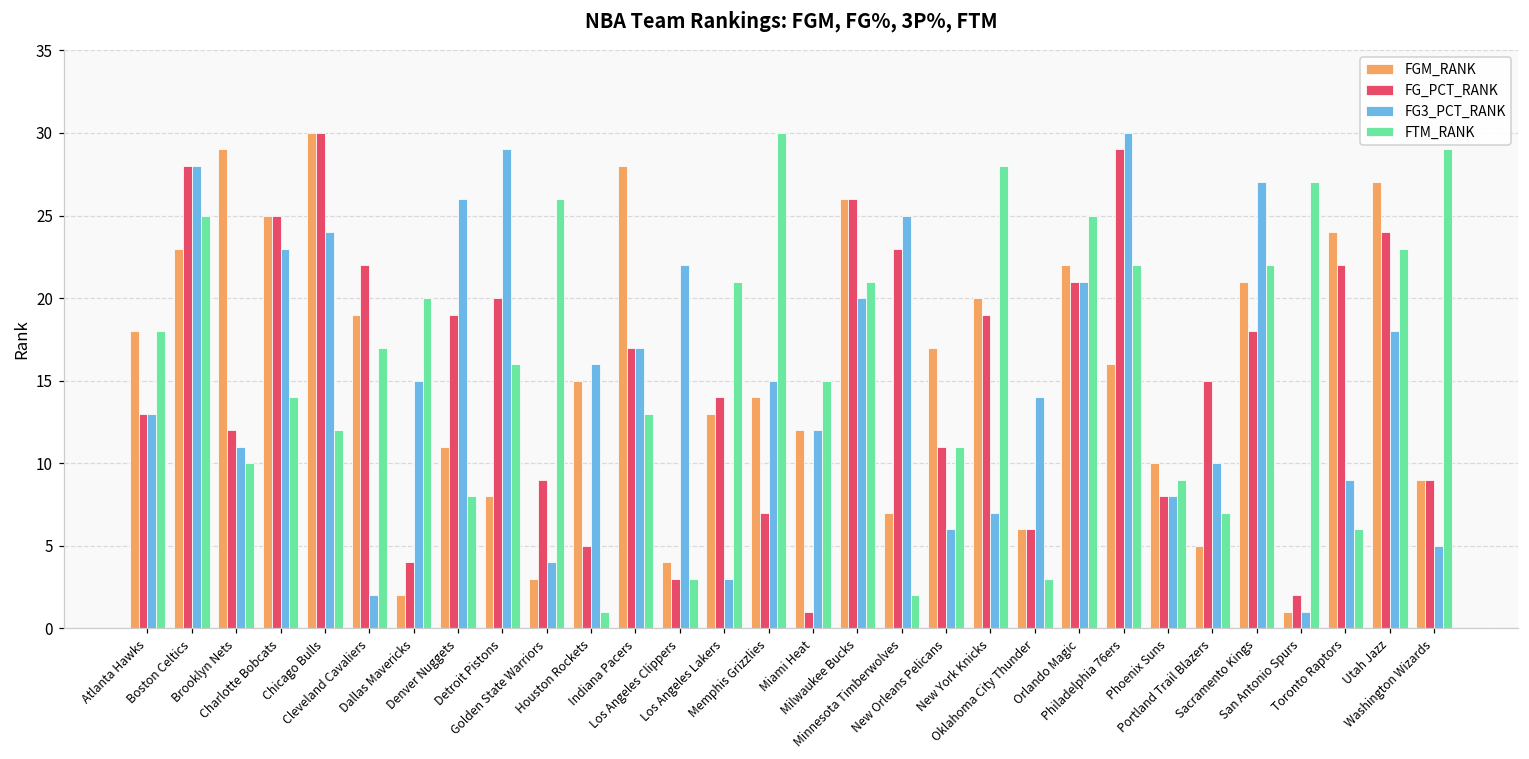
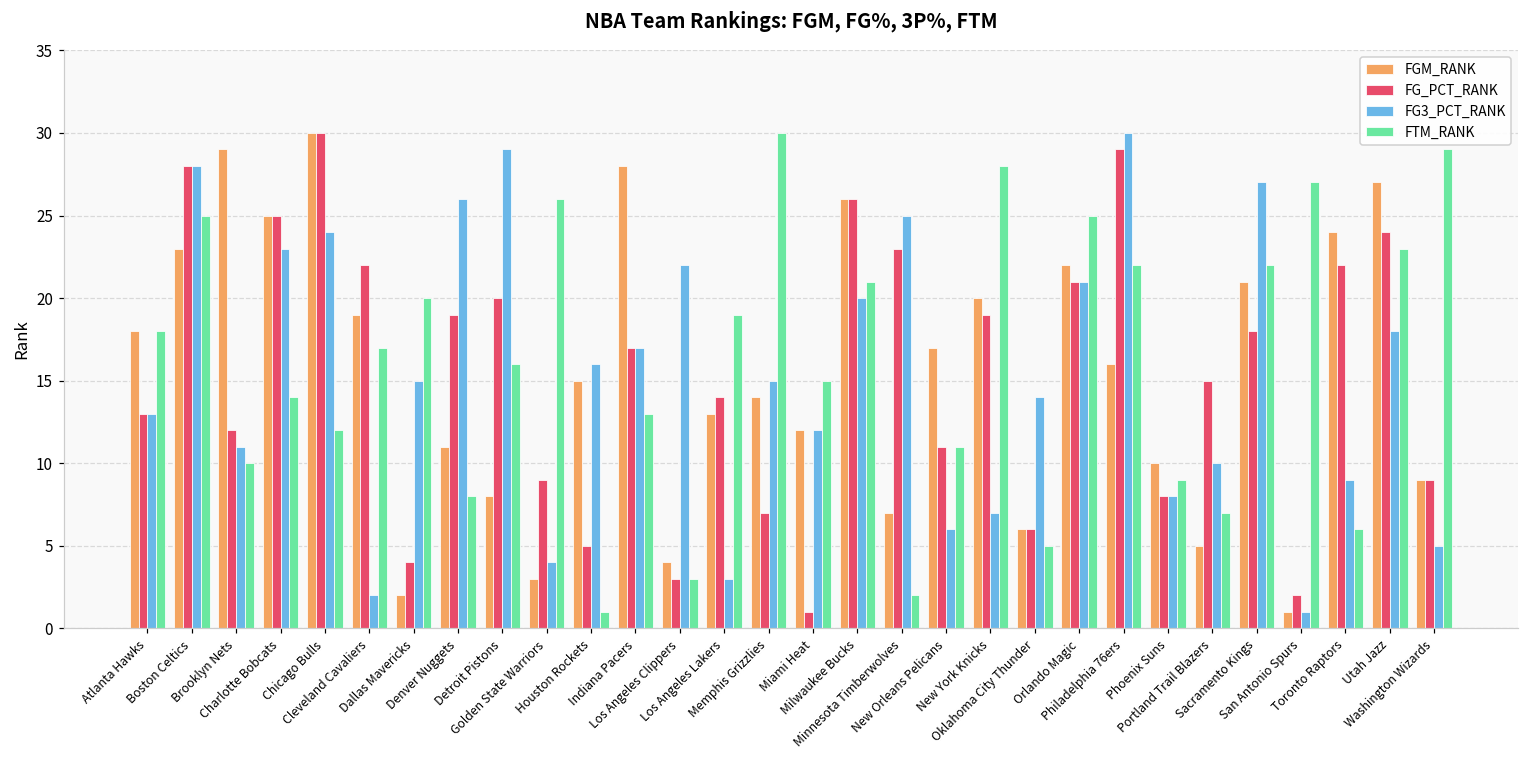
  {
    "FGM_RANK": {
      "Atlanta Hawks": 18,
      "Boston Celtics": 23,
      "Brooklyn Nets": 29,
      "Charlotte Bobcats": 25,
      "Chicago Bulls": 30,
      "Cleveland Cavaliers": 19,
      "Dallas Mavericks": 2,
      "Denver Nuggets": 11,
      "Detroit Pistons": 8,
      "Golden State Warriors": 3,
      "Houston Rockets": 15,
      "Indiana Pacers": 28,
      "Los Angeles Clippers": 4,
      "Los Angeles Lakers": 13,
      "Memphis Grizzlies": 14,
      "Miami Heat": 12,
      "Milwaukee Bucks": 26,
      "Minnesota Timberwolves": 7,
      "New Orleans Pelicans": 17,
      "New York Knicks": 20,
      "Oklahoma City Thunder": 6,
      "Orlando Magic": 22,
      "Philadelphia 76ers": 16,
      "Phoenix Suns": 10,
      "Portland Trail Blazers": 5,
      "Sacramento Kings": 21,
      "San Antonio Spurs": 1,
      "Toronto Raptors": 24,
      "Utah Jazz": 27,
      "Washington Wizards": 9
    },
    "FG_PCT_RANK": {
      "Atlanta Hawks": 13,
      "Boston Celtics": 28,
      "Brooklyn Nets": 12,
      "Charlotte Bobcats": 25,
      "Chicago Bulls": 30,
      "Cleveland Cavaliers": 22,
      "Dallas Mavericks": 4,
      "Denver Nuggets": 19,
      "Detroit Pistons": 20,
      "Golden State Warriors": 9,
      "Houston Rockets": 5,
      "Indiana Pacers": 17,
      "Los Angeles Clippers": 3,
      "Los Angeles Lakers": 14,
      "Memphis Grizzlies": 7,
      "Miami Heat": 1,
      "Milwaukee Bucks": 26,
      "Minnesota Timberwolves": 23,
      "New Orleans Pelicans": 11,
      "New York Knicks": 19,
      "Oklahoma City Thunder": 6,
      "Orlando Magic": 21,
      "Philadelphia 76ers": 29,
      "Phoenix Suns": 8,
      "Portland Trail Blazers": 15,
      "Sacramento Kings": 18,
      "San Antonio Spurs": 2,
      "Toronto Raptors": 22,
      "Utah Jazz": 24,
      "Washington Wizards": 9
    },
    "FG3_PCT_RANK": {
      "Atlanta Hawks": 13,
      "Boston Celtics": 28,
      "Brooklyn Nets": 11,
      "Charlotte Bobcats": 23,
      "Chicago Bulls": 24,
      "Cleveland Cavaliers": 2,
      "Dallas Mavericks": 15,
      "Denver Nuggets": 26,
      "Detroit Pistons": 29,
      "Golden State Warriors": 4,
      "Houston Rockets": 16,
      "Indiana Pacers": 17,
      "Los Angeles Clippers": 22,
      "Los Angeles Lakers": 3,
      "Memphis Grizzlies": 15,
      "Miami Heat": 12,
      "Milwaukee Bucks": 20,
      "Minnesota Timberwolves": 25,
      "New Orleans Pelicans": 6,
      "New York Knicks": 7,
      "Oklahoma City Thunder": 14,
      "Orlando Magic": 21,
      "Philadelphia 76ers": 30,
      "Phoenix Suns": 8,
      "Portland Trail Blazers": 10,
      "Sacramento Kings": 27,
      "San Antonio Spurs": 1,
      "Toronto Raptors": 9,
      "Utah Jazz": 18,
      "Washington Wizards": 5
    },
    "FTM_RANK": {
      "Atlanta Hawks": 18,
      "Boston Celtics": 25,
      "Brooklyn Nets": 10,
      "Charlotte Bobcats": 14,
      "Chicago Bulls": 12,
      "Cleveland Cavaliers": 17,
      "Dallas Mavericks": 20,
      "Denver Nuggets": 8,
      "Detroit Pistons": 16,
      "Golden State Warriors": 26,
      "Houston Rockets": 1,
      "Indiana Pacers": 13,
      "Los Angeles Clippers": 3,
-     "Los Angeles Lakers": 21,
+     "Los Angeles Lakers": 19,
      "Memphis Grizzlies": 30,
      "Miami Heat": 15,
      "Milwaukee Bucks": 21,
      "Minnesota Timberwolves": 2,
      "New Orleans Pelicans": 11,
      "New York Knicks": 28,
-     "Oklahoma City Thunder": 3,
+     "Oklahoma City Thunder": 5,
      "Orlando Magic": 25,
      "Philadelphia 76ers": 22,
      "Phoenix Suns": 9,
      "Portland Trail Blazers": 7,
      "Sacramento Kings": 22,
      "San Antonio Spurs": 27,
      "Toronto Raptors": 6,
      "Utah Jazz": 23,
      "Washington Wizards": 29
    }
  }
